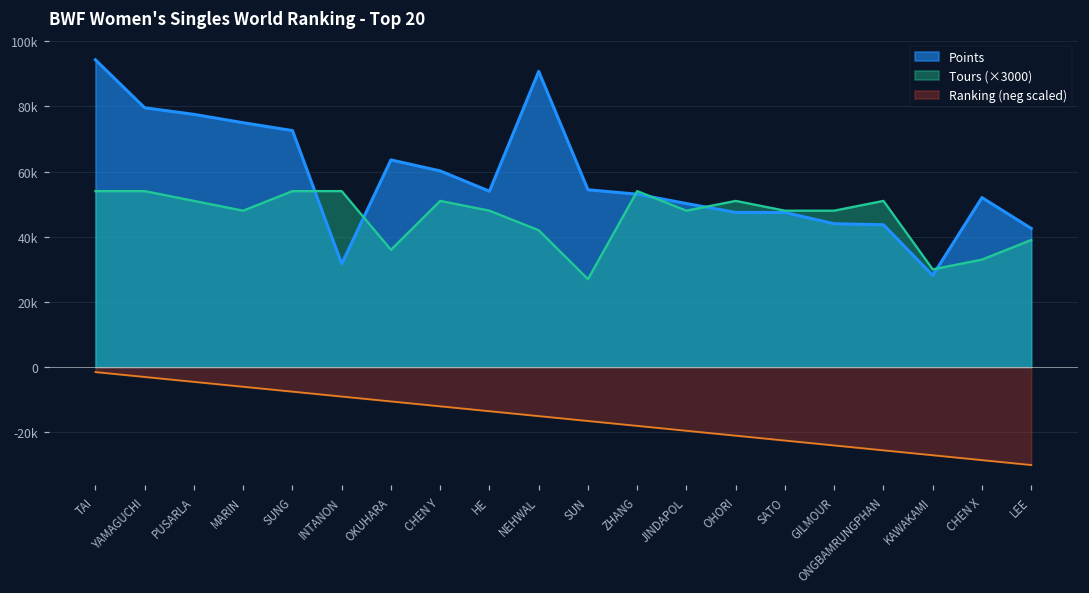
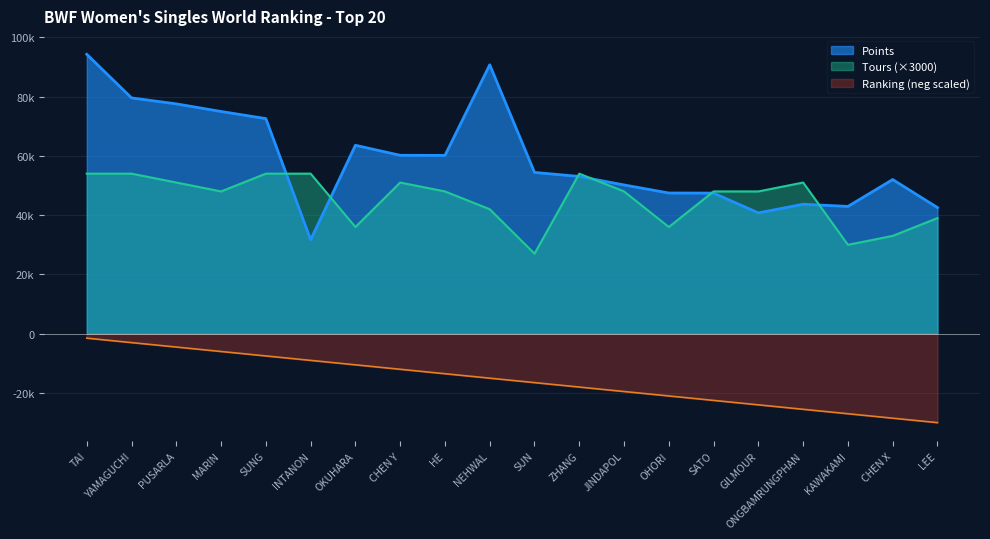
  {
    "Points": {
      "TAI": 94000,
      "YAMAGUCHI": 80000,
      "PUSARLA": 78000,
      "MARIN": 75000,
      "SUNG": 73000,
      "INTANON": 32000,
      "OKUHARA": 64000,
      "CHEN Y": 60000,
-     "HE": 54000,
+     "HE": 60000,
      "NEHWAL": 91000,
      "SUN": 54000,
      "ZHANG": 53000,
      "JINDAPOL": 50000,
      "OHORI": 47000,
-     "GILMOUR": 44000,
+     "GILMOUR": 41000,
      "ONGBAMRUNGPHAN": 44000,
-     "KAWAKAMI": 28000,
+     "KAWAKAMI": 43000,
      "CHEN X": 52000,
      "LEE": 43000
    },
    "Tours (×3000)": {
      "TAI": 54000,
      "YAMAGUCHI": 54000,
      "PUSARLA": 51000,
      "MARIN": 48000,
      "SUNG": 54000,
      "INTANON": 54000,
      "OKUHARA": 36000,
      "CHEN Y": 51000,
      "HE": 48000,
      "NEHWAL": 42000,
      "SUN": 27000,
      "ZHANG": 54000,
      "JINDAPOL": 48000,
-     "OHORI": 51000,
+     "OHORI": 36000,
      "GILMOUR": 48000,
      "ONGBAMRUNGPHAN": 51000,
      "KAWAKAMI": 30000,
      "CHEN X": 33000,
      "LEE": 39000
    }
  }
